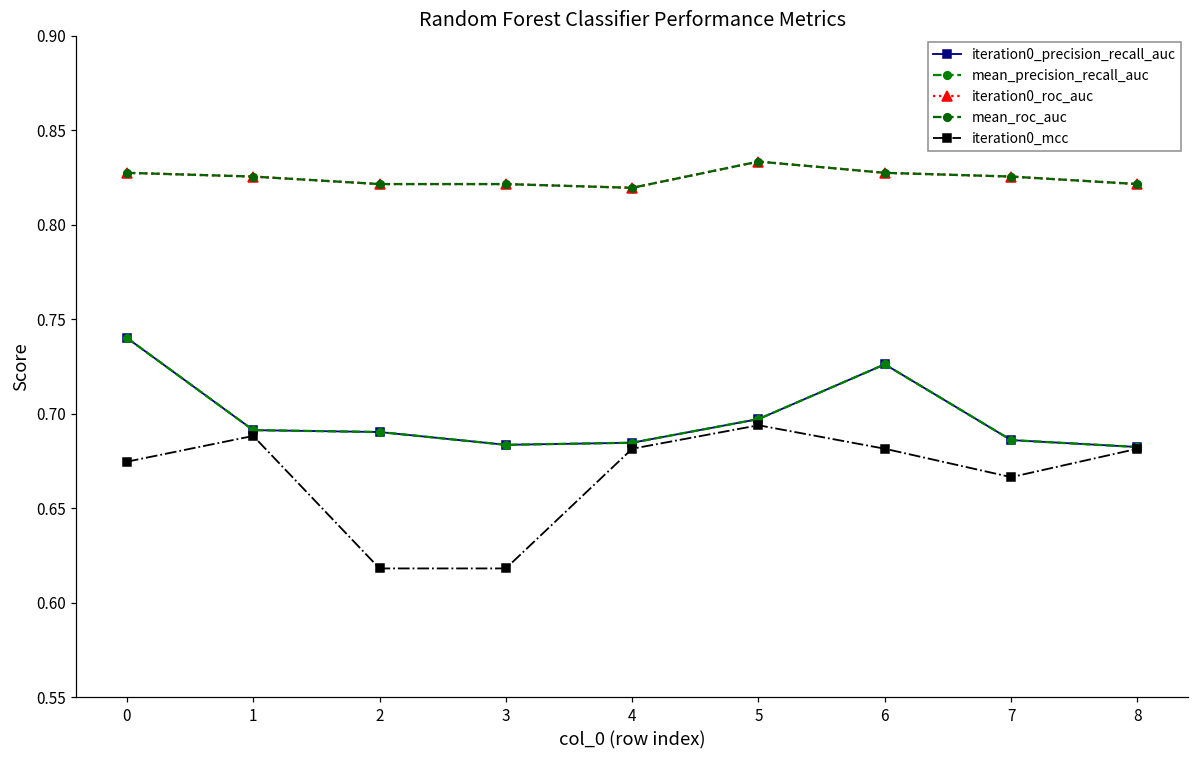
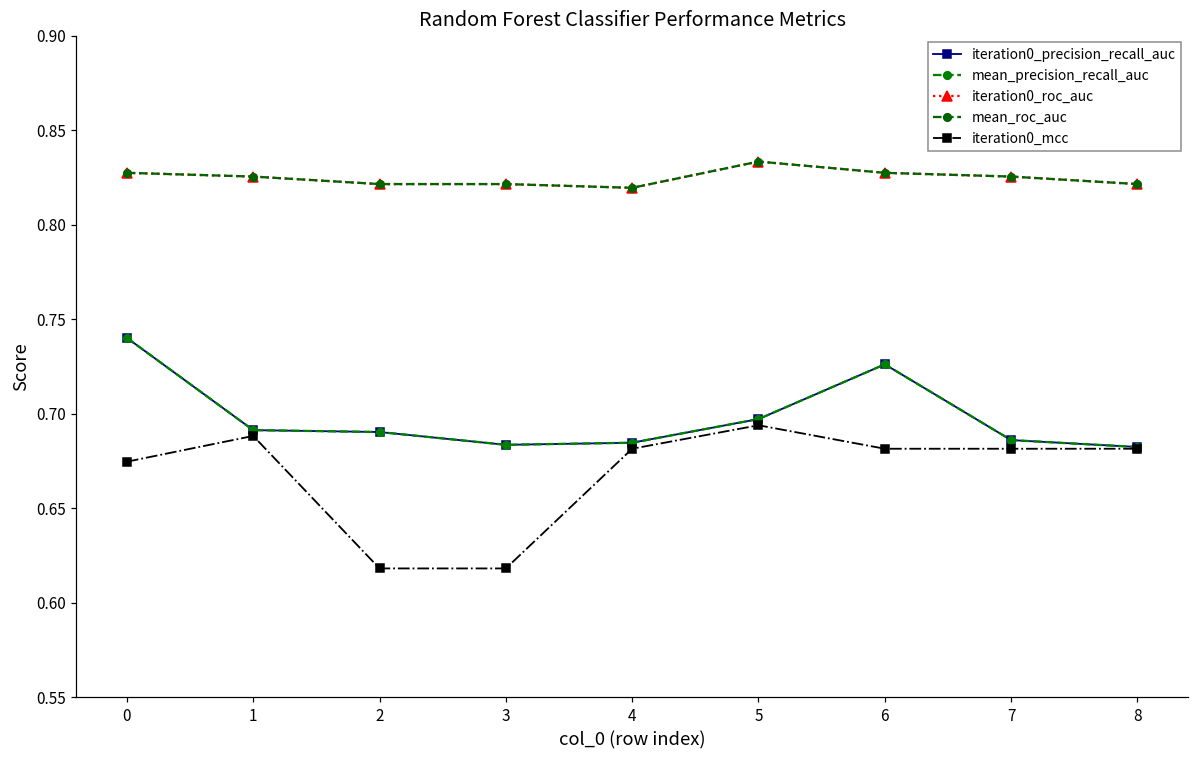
  {
    "iteration0_mcc": {
      "0": 0.675,
      "1": 0.688,
      "2": 0.618,
      "3": 0.618,
      "4": 0.681,
      "5": 0.694,
      "6": 0.681,
-     "7": 0.666
+     "7": 0.681
    }
  }
